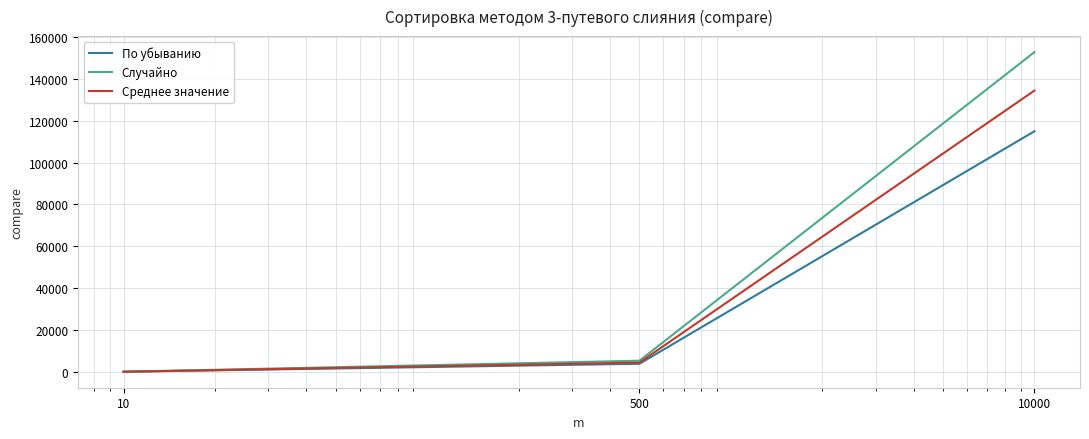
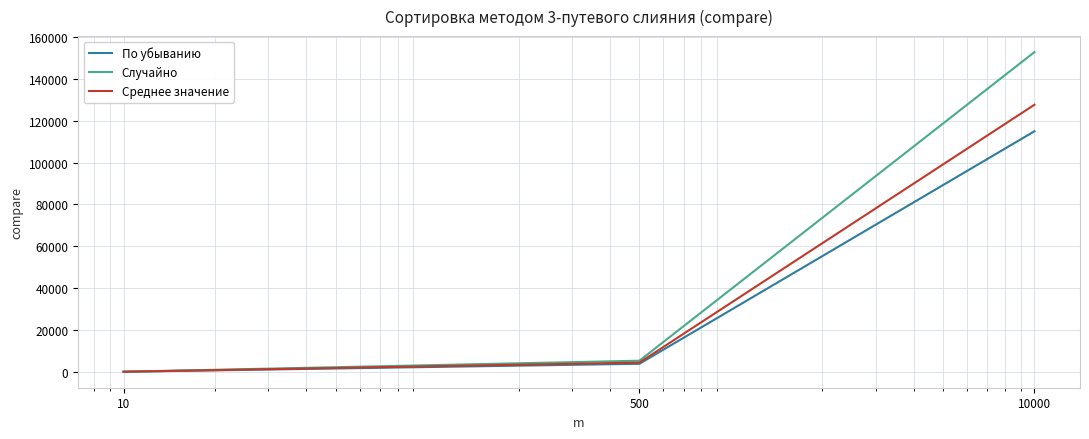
  {
    "Среднее значение": {
-     "10000": 134000
+     "10000": 128000
    }
  }
